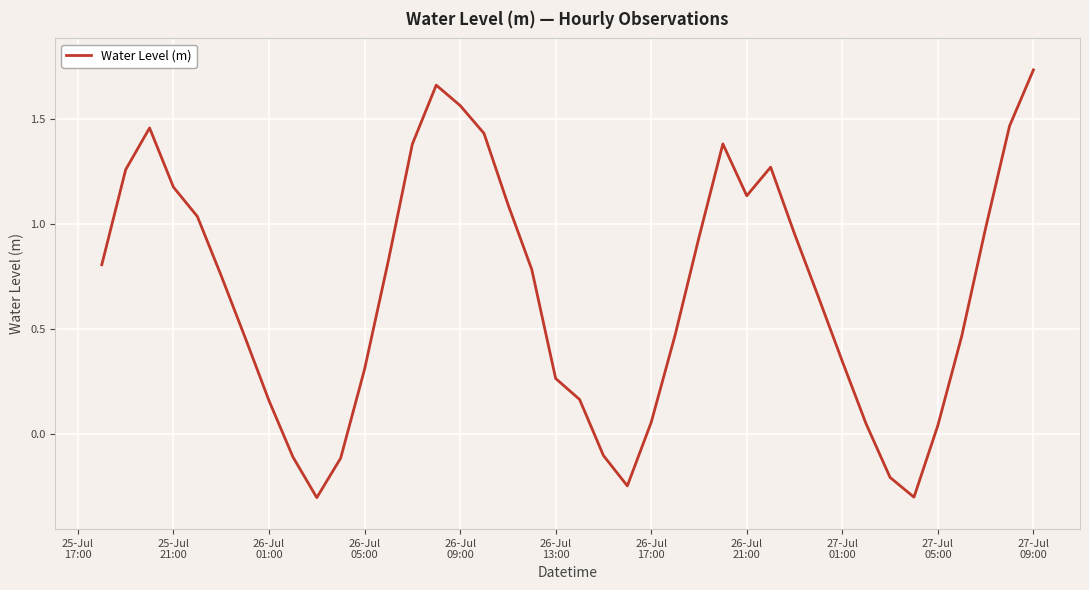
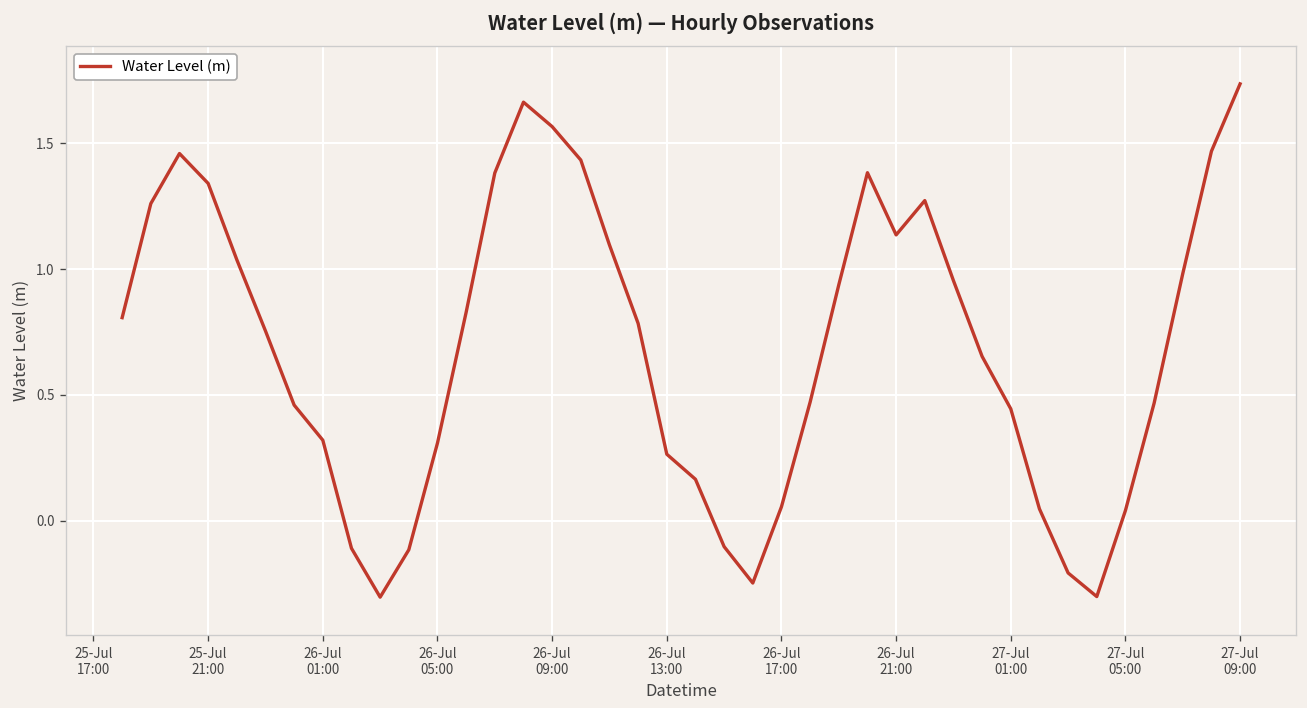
  {
-   "25-Jul 21:00": 1.18,
-   "26-Jul 01:00": 0.16,
+   "25-Jul 21:00": 1.34,
+   "26-Jul 01:00": 0.32,
    "26-Jul 05:00": 0.31,
    "26-Jul 09:00": 1.57,
    "26-Jul 13:00": 0.26,
    "26-Jul 17:00": 0.06,
    "26-Jul 21:00": 1.14,
-   "27-Jul 01:00": 0.35,
+   "27-Jul 01:00": 0.44,
    "27-Jul 05:00": 0.04,
    "27-Jul 09:00": 1.74
  }
